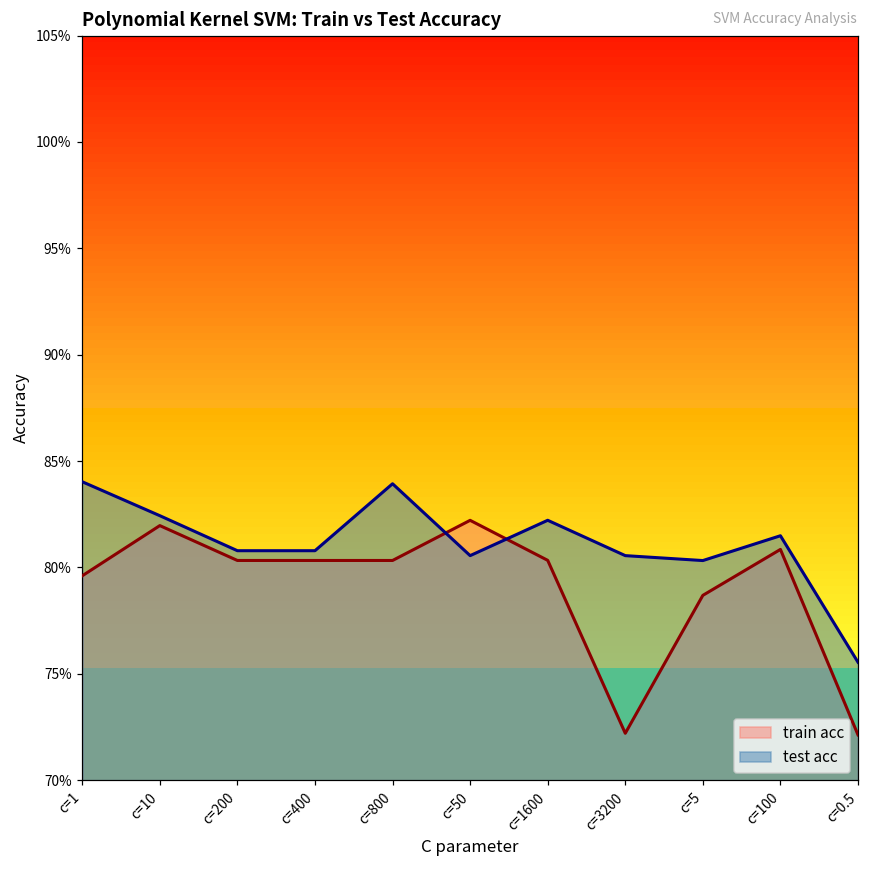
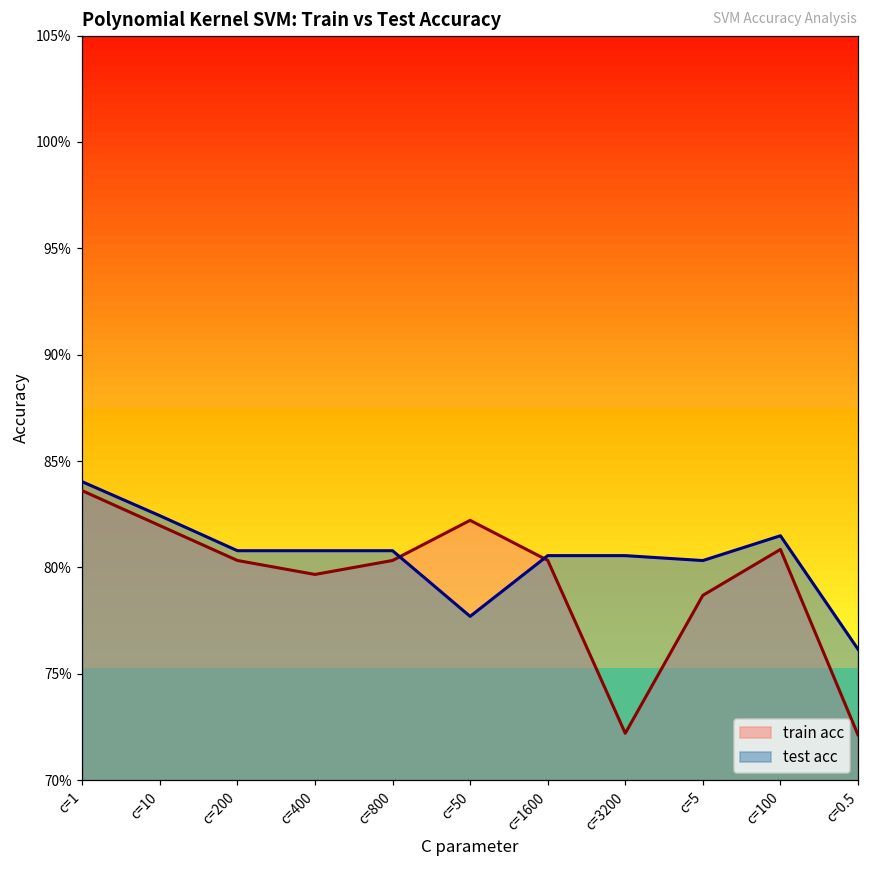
  {
    "train acc": {
-     "c=1": "79.6%",
+     "c=1": "83.6%",
      "c=10": "82.0%",
      "c=200": "80.3%",
-     "c=400": "80.3%",
+     "c=400": "79.7%",
      "c=800": "80.3%",
      "c=50": "82.2%",
      "c=1600": "80.3%",
      "c=3200": "72.2%",
      "c=5": "78.7%",
      "c=100": "80.8%",
      "c=0.5": "72.1%"
    },
    "test acc": {
      "c=1": "84.0%",
      "c=10": "82.4%",
      "c=200": "80.8%",
      "c=400": "80.8%",
-     "c=800": "83.9%",
-     "c=50": "80.6%",
-     "c=1600": "82.2%",
+     "c=800": "80.8%",
+     "c=50": "77.7%",
+     "c=1600": "80.6%",
      "c=3200": "80.6%",
      "c=5": "80.3%",
      "c=100": "81.5%",
-     "c=0.5": "75.5%"
+     "c=0.5": "76.2%"
    }
  }
